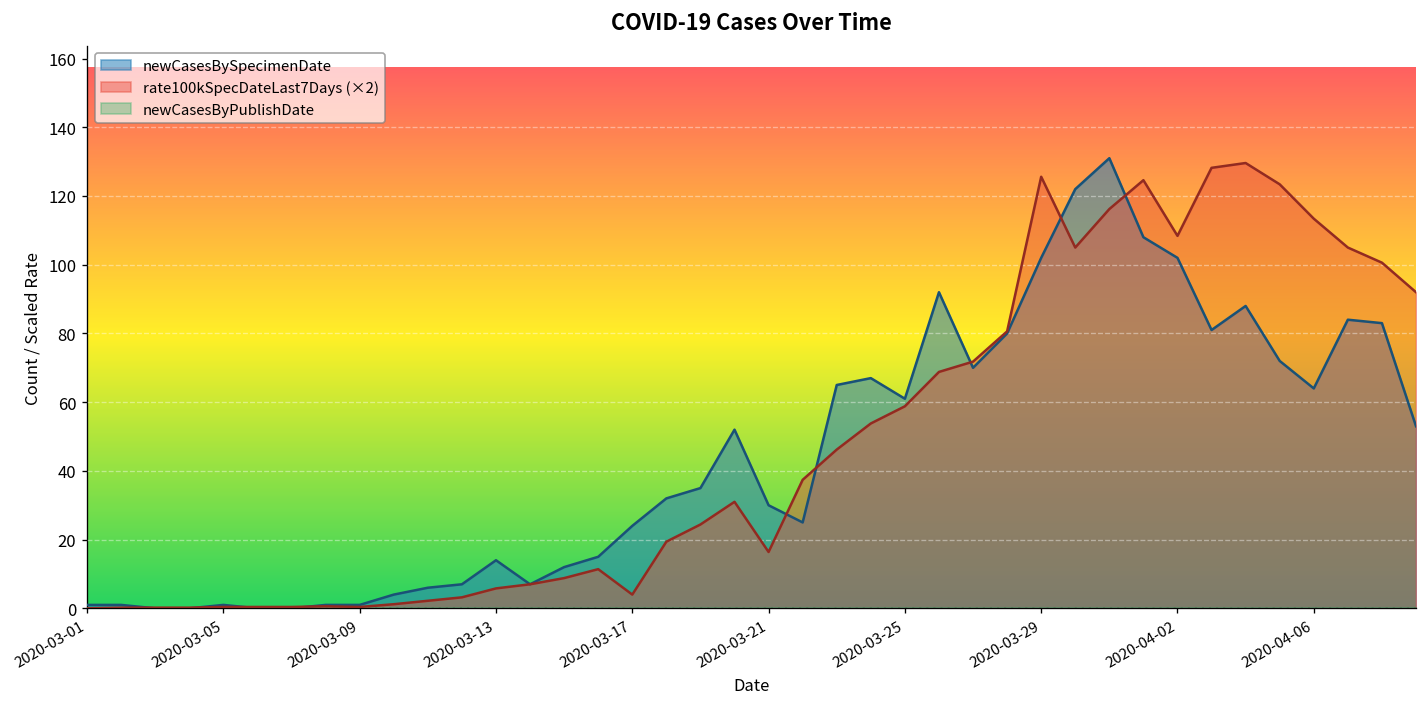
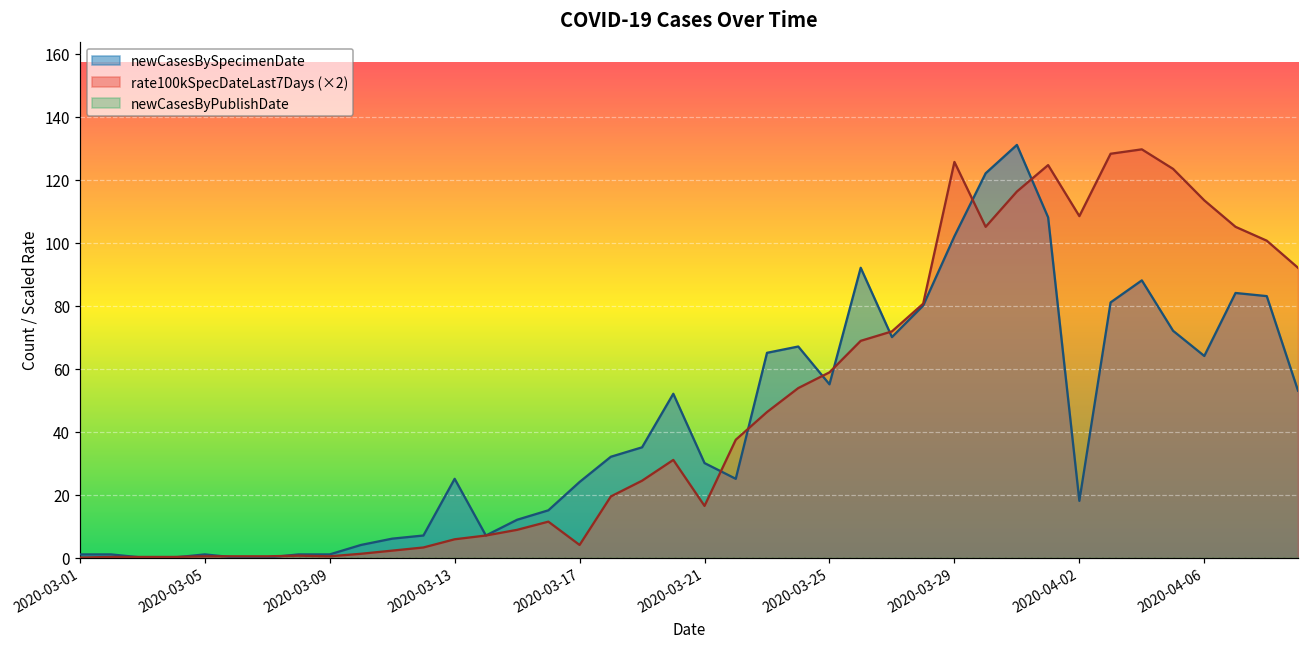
  {
    "newCasesBySpecimenDate": {
      "2020-03-01": 1,
-     "2020-03-13": 14,
+     "2020-03-13": 25,
      "2020-03-17": 24,
      "2020-03-21": 30,
-     "2020-03-25": 61,
+     "2020-03-25": 55,
      "2020-03-29": 102,
-     "2020-04-02": 102,
+     "2020-04-02": 18,
      "2020-04-06": 64
    },
    "rate100kSpecDateLast7Days (×2)": {
      "2020-03-13": 6,
      "2020-03-17": 4,
      "2020-03-21": 16,
      "2020-03-25": 59,
      "2020-03-29": 126,
      "2020-04-02": 108,
      "2020-04-06": 113
    },
    "newCasesByPublishDate": {
      "2020-03-13": 0,
      "2020-03-17": 0,
      "2020-03-21": 0,
      "2020-03-25": 0,
      "2020-03-29": 0,
      "2020-04-02": 0,
      "2020-04-06": 0
    }
  }
